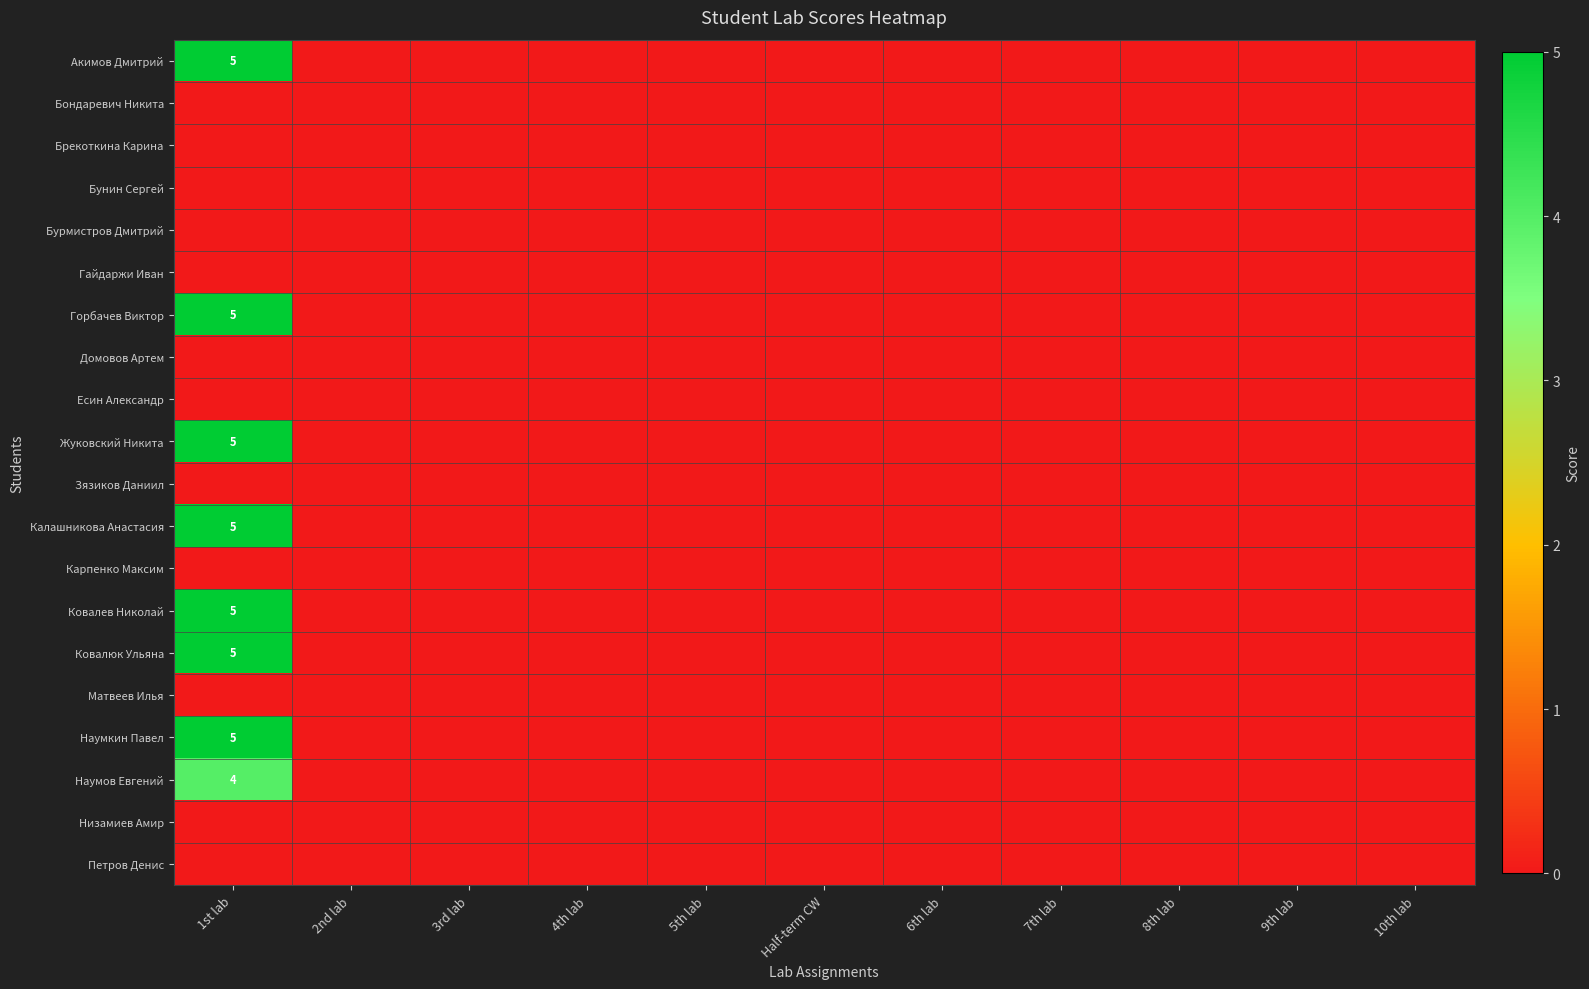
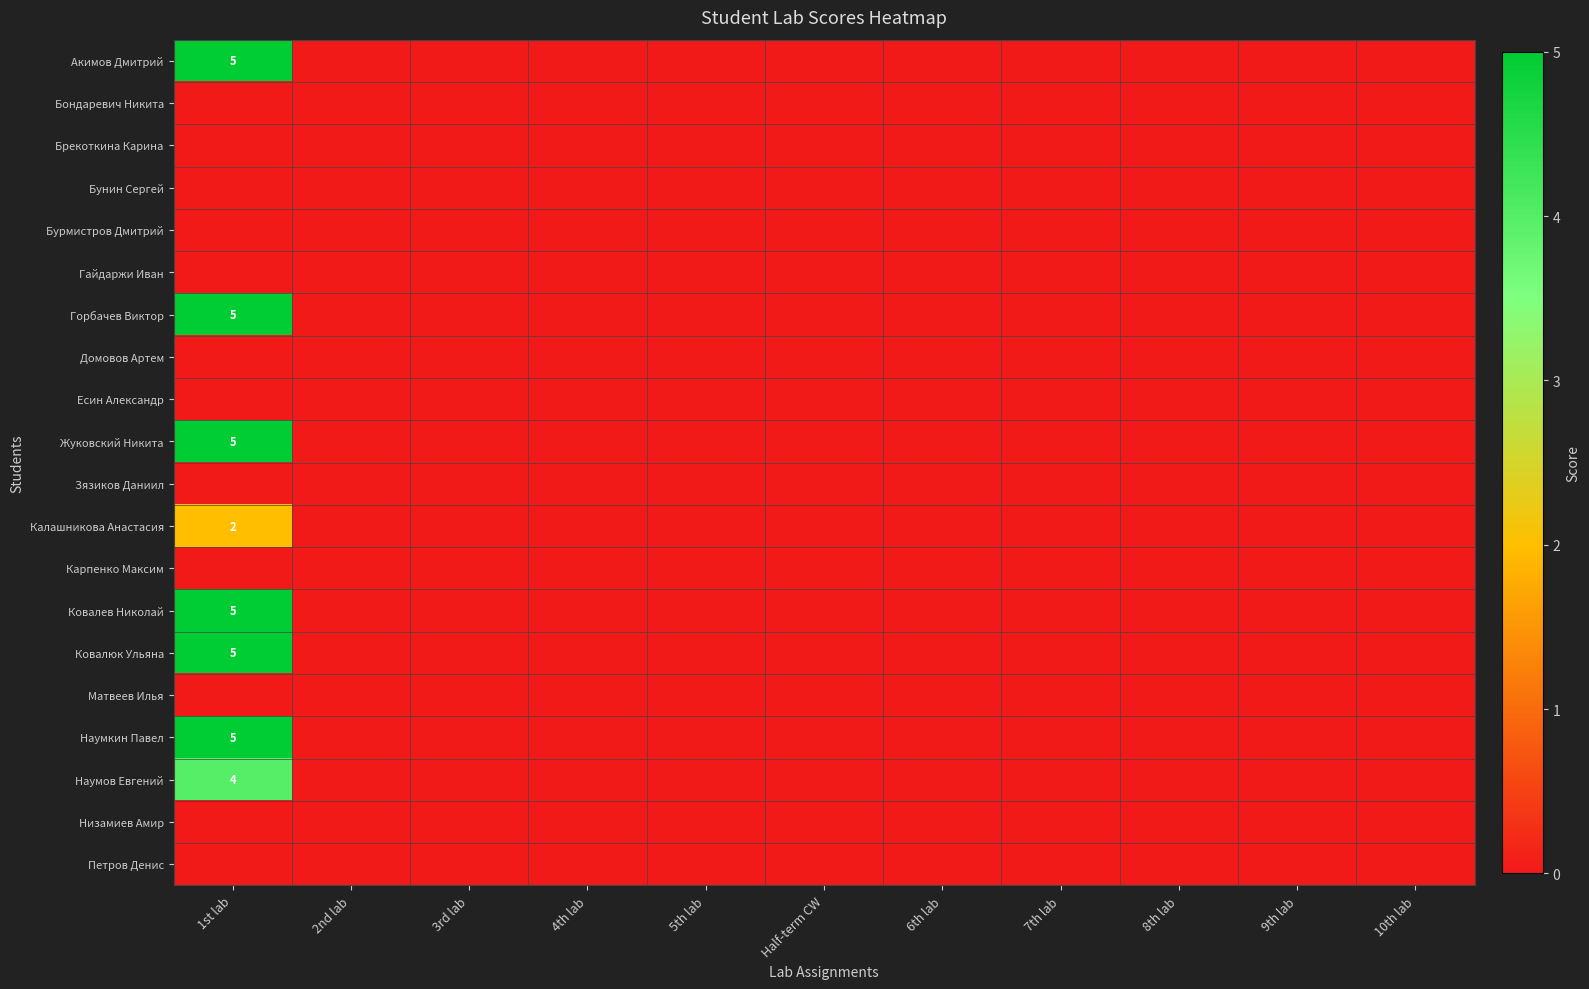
  {
    "Акимов Дмитрий": {
      "1st lab": 5
    },
    "Горбачев Виктор": {
      "1st lab": 5
    },
    "Жуковский Никита": {
      "1st lab": 5
    },
    "Калашникова Анастасия": {
-     "1st lab": 5
+     "1st lab": 2
    },
    "Ковалев Николай": {
      "1st lab": 5
    },
    "Ковалюк Ульяна": {
      "1st lab": 5
    },
    "Наумкин Павел": {
      "1st lab": 5
    },
    "Наумов Евгений": {
      "1st lab": 4
    }
  }
